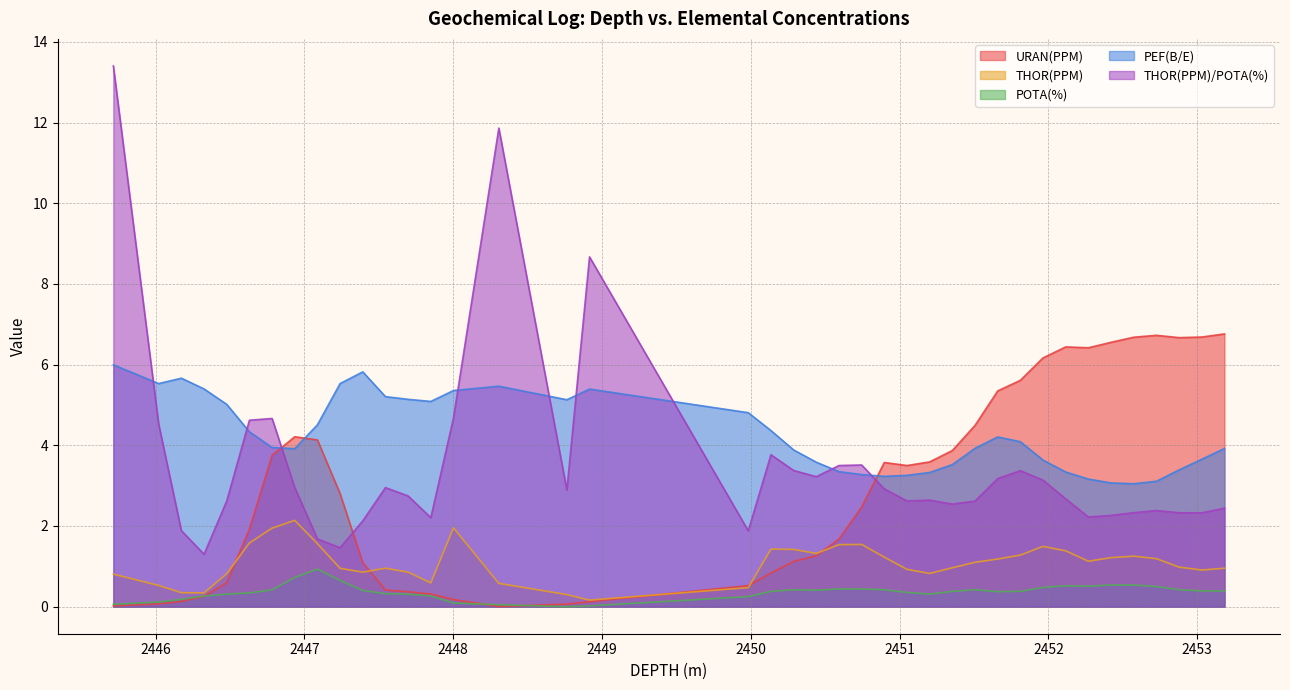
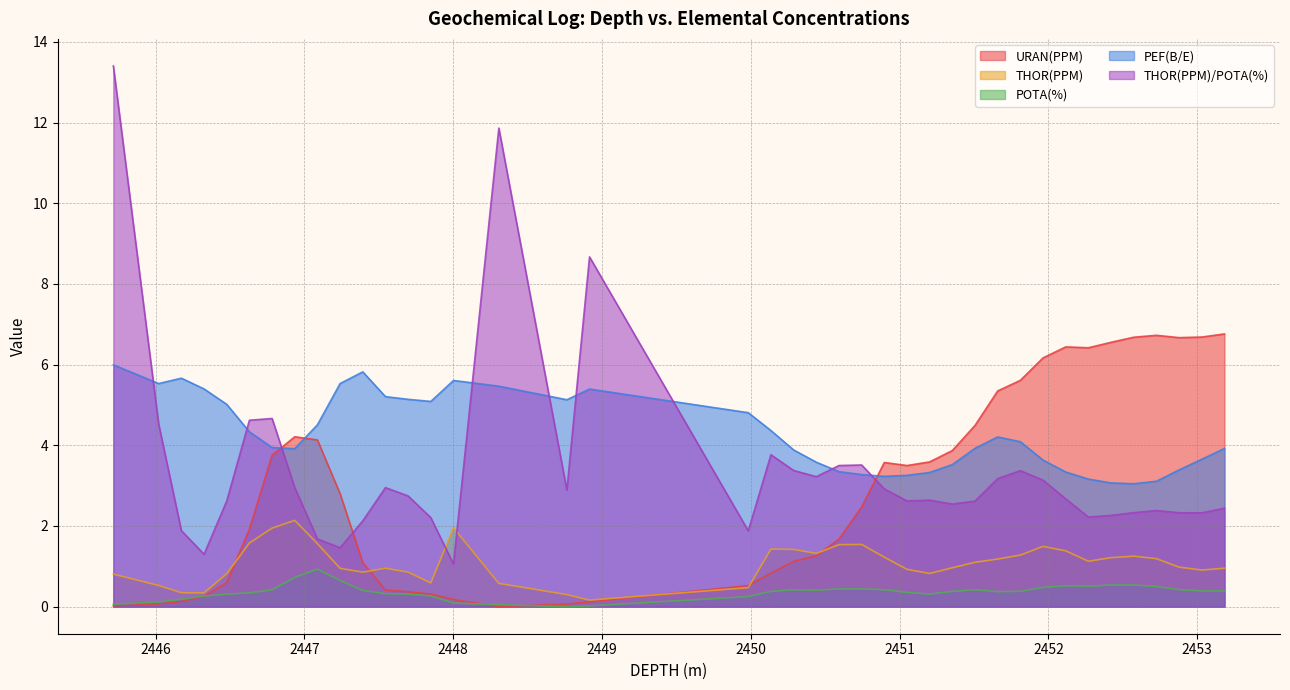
  {
    "URAN(PPM)": {
      "2448": 0.2
    },
    "THOR(PPM)": {
      "2448": 2.0
    },
    "POTA(%)": {
      "2448": 0.1
    },
    "PEF(B/E)": {
-     "2448": 5.4
+     "2448": 5.6
    },
    "THOR(PPM)/POTA(%)": {
-     "2448": 4.7
+     "2448": 1.1
    }
  }
